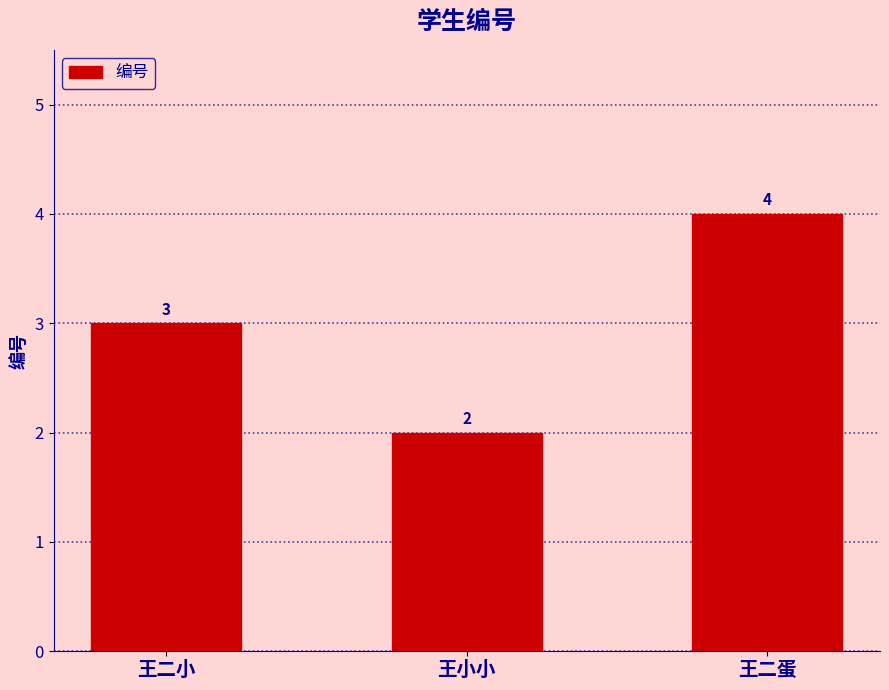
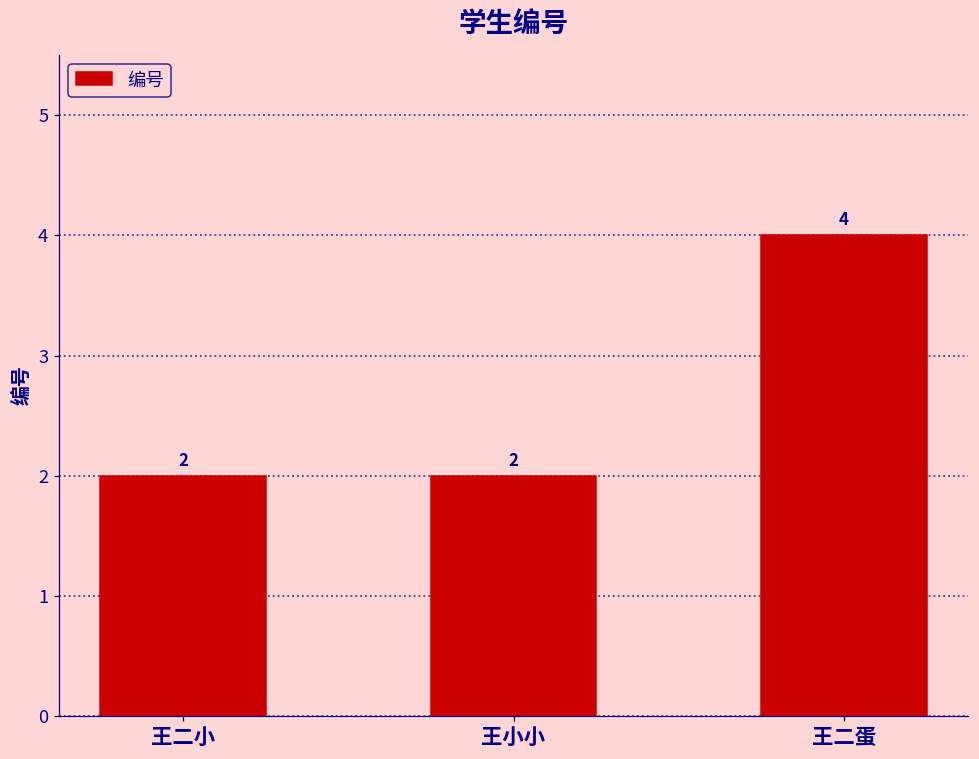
  {
-   "王二小": 3,
+   "王二小": 2,
    "王小小": 2,
    "王二蛋": 4
  }
